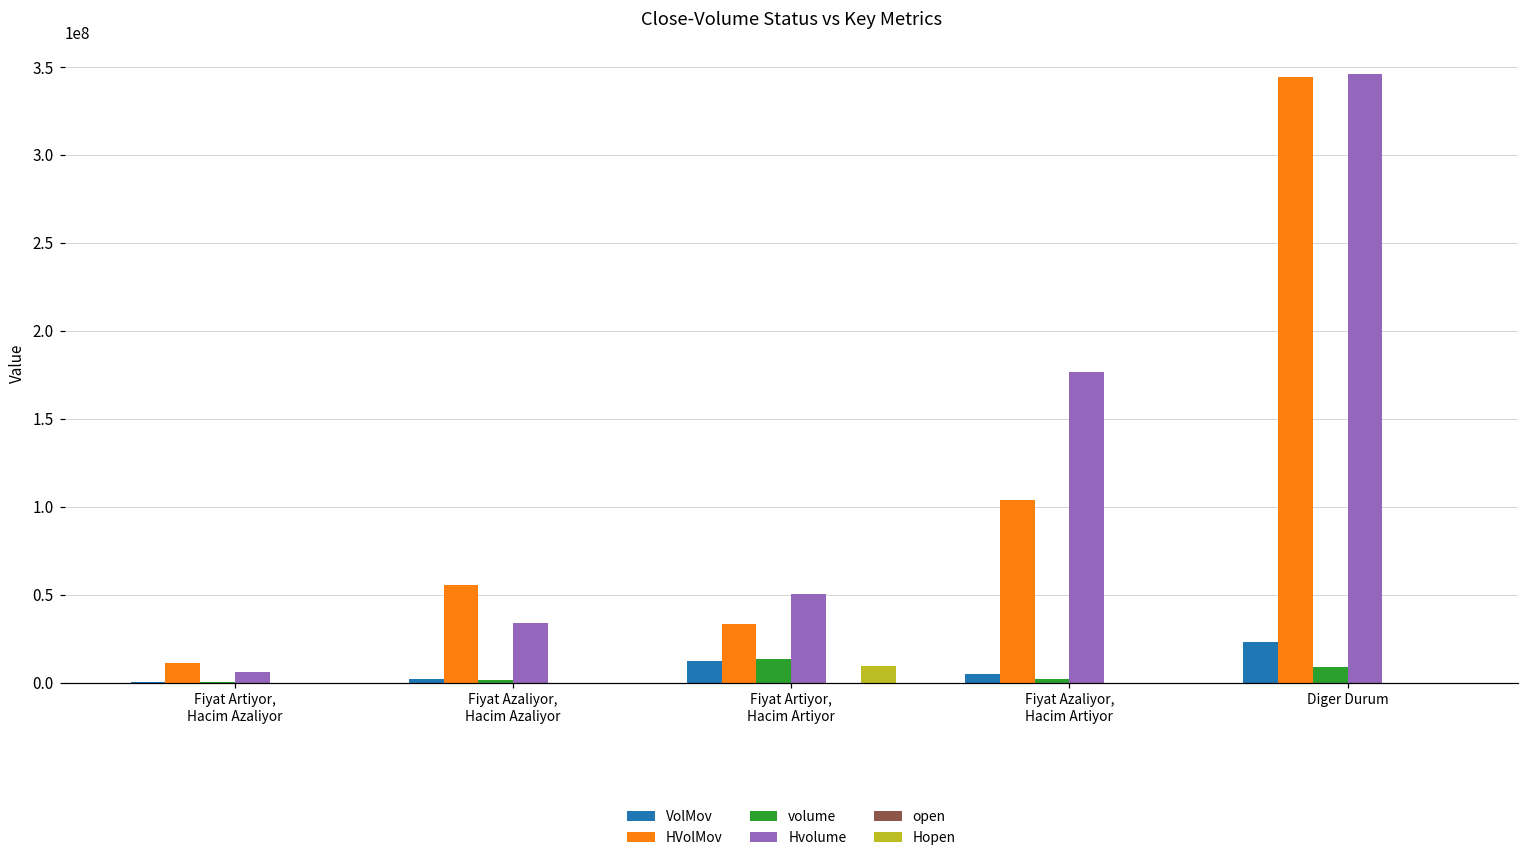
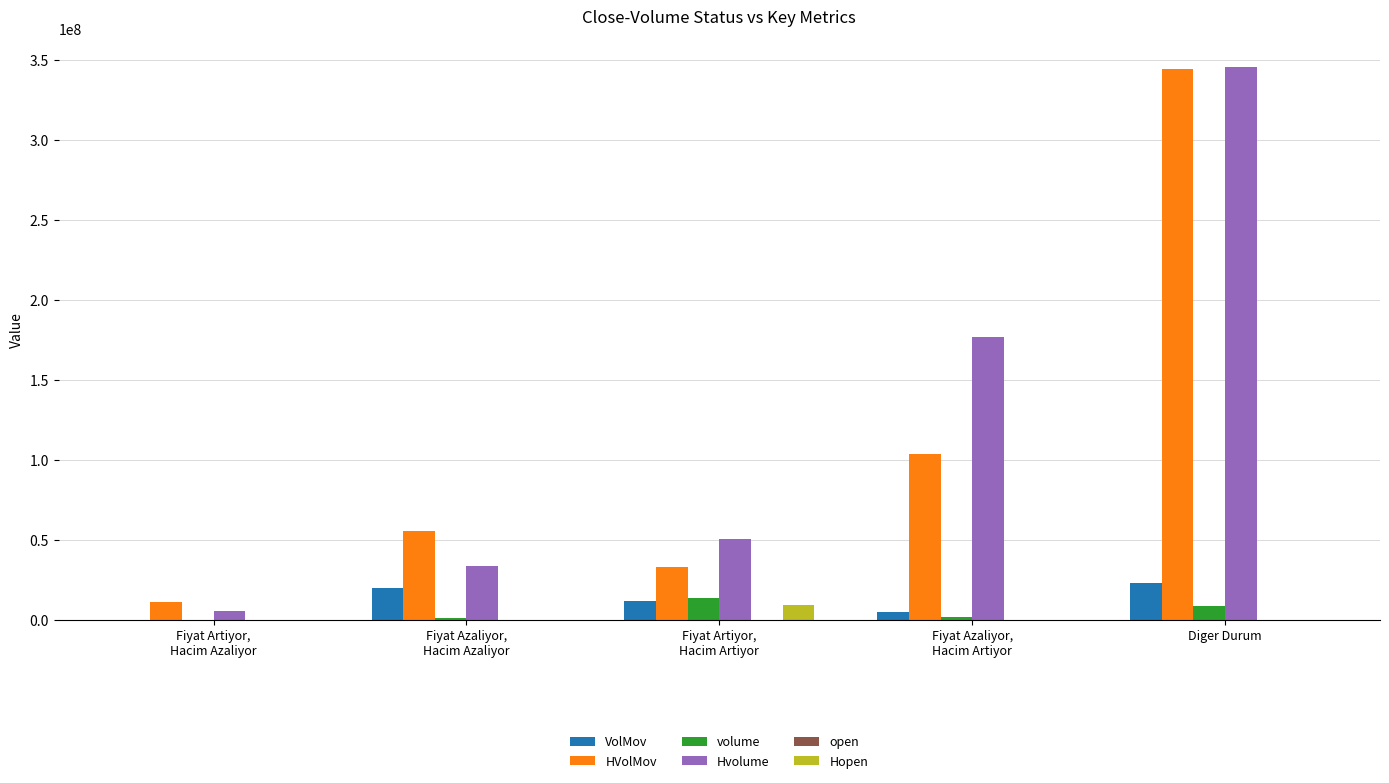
  {
    "VolMov": {
-     "Fiyat Azaliyor, Hacim Azaliyor": 2000000,
+     "Fiyat Azaliyor, Hacim Azaliyor": 20000000,
      "Fiyat Artiyor, Hacim Artiyor": 12000000,
      "Fiyat Azaliyor, Hacim Artiyor": 5000000,
      "Diger Durum": 23000000
    },
    "HVolMov": {
      "Fiyat Artiyor, Hacim Azaliyor": 11000000,
      "Fiyat Azaliyor, Hacim Azaliyor": 56000000,
      "Fiyat Artiyor, Hacim Artiyor": 33000000,
      "Fiyat Azaliyor, Hacim Artiyor": 104000000,
      "Diger Durum": 344000000
    },
    "volume": {
      "Fiyat Artiyor, Hacim Artiyor": 13000000,
      "Fiyat Azaliyor, Hacim Artiyor": 2000000,
      "Diger Durum": 9000000
    },
    "Hvolume": {
      "Fiyat Artiyor, Hacim Azaliyor": 6000000,
      "Fiyat Azaliyor, Hacim Azaliyor": 34000000,
      "Fiyat Artiyor, Hacim Artiyor": 51000000,
      "Fiyat Azaliyor, Hacim Artiyor": 177000000,
      "Diger Durum": 346000000
    },
    "Hopen": {
      "Fiyat Artiyor, Hacim Artiyor": 9000000
    }
  }
